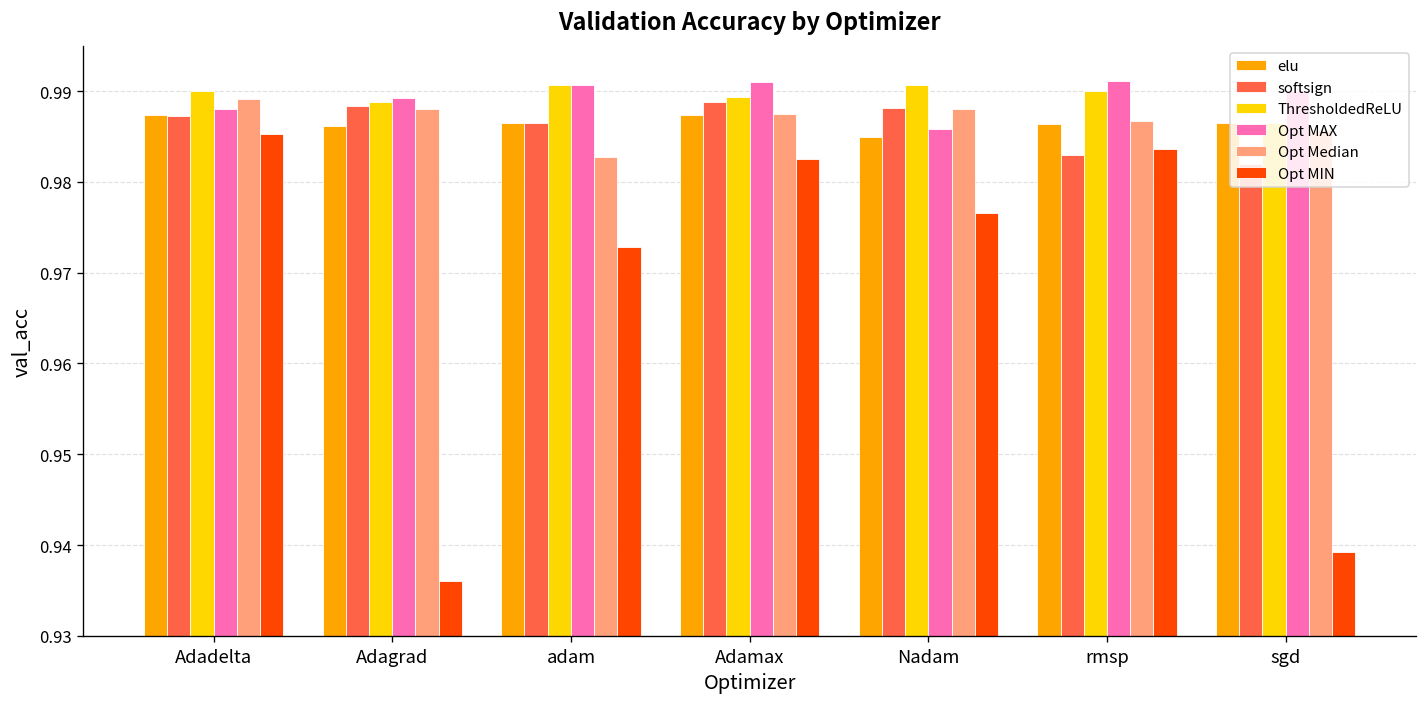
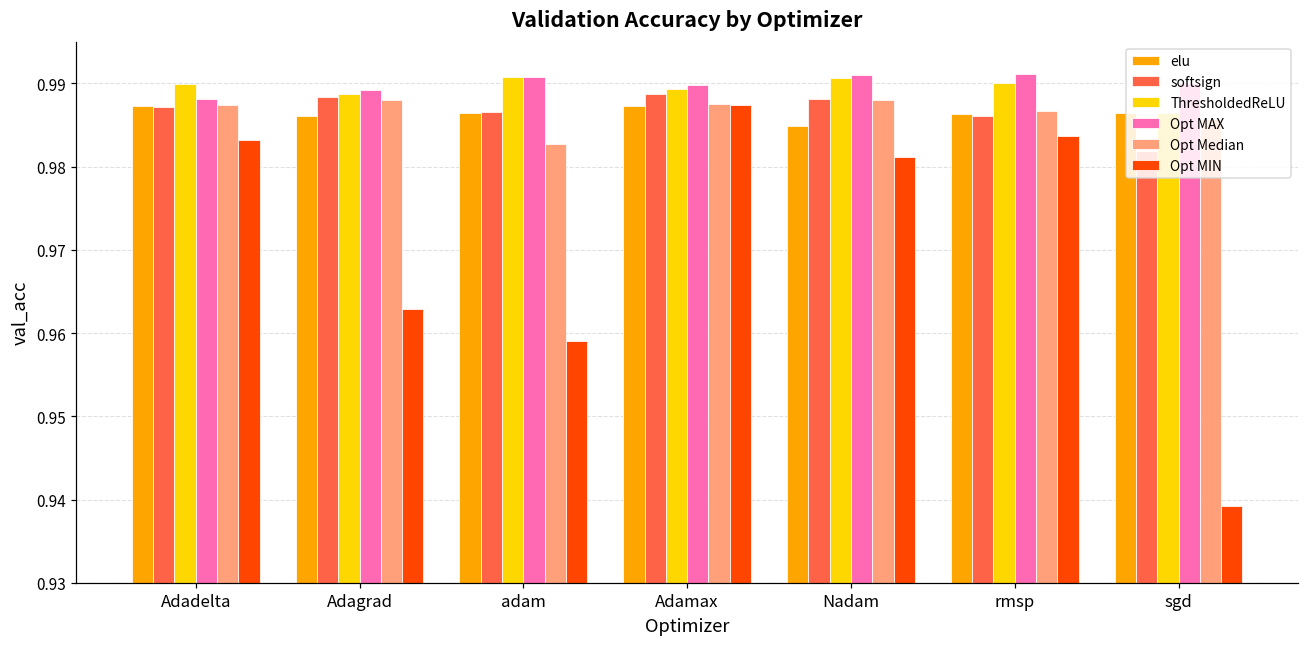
  {
    "softsign": {
      "Adadelta": 0.987,
      "Adagrad": 0.988,
      "adam": 0.987,
      "Adamax": 0.989,
      "Nadam": 0.988,
-     "rmsp": 0.983
+     "rmsp": 0.986
    },
    "Opt MAX": {
      "Adadelta": 0.988,
      "Adagrad": 0.989,
      "adam": 0.991,
-     "Adamax": 0.991,
-     "Nadam": 0.986,
+     "Adamax": 0.990,
+     "Nadam": 0.991,
      "rmsp": 0.991
    },
    "Opt Median": {
-     "Adadelta": 0.989,
+     "Adadelta": 0.987,
      "Adagrad": 0.988,
      "adam": 0.983,
      "Adamax": 0.987,
      "Nadam": 0.988,
      "rmsp": 0.987
    },
    "Opt MIN": {
-     "Adadelta": 0.985,
-     "Adagrad": 0.936,
-     "adam": 0.973,
-     "Adamax": 0.983,
-     "Nadam": 0.977,
+     "Adadelta": 0.983,
+     "Adagrad": 0.963,
+     "adam": 0.959,
+     "Adamax": 0.987,
+     "Nadam": 0.981,
      "rmsp": 0.984,
      "sgd": 0.939
    }
  }
